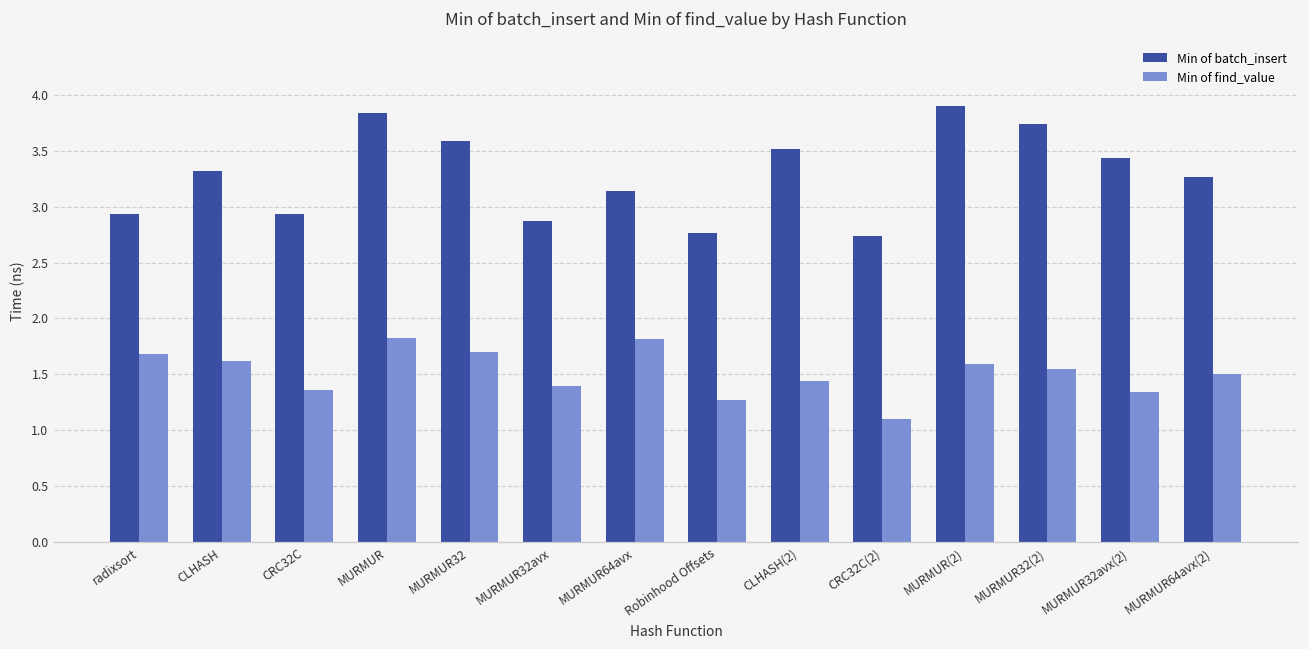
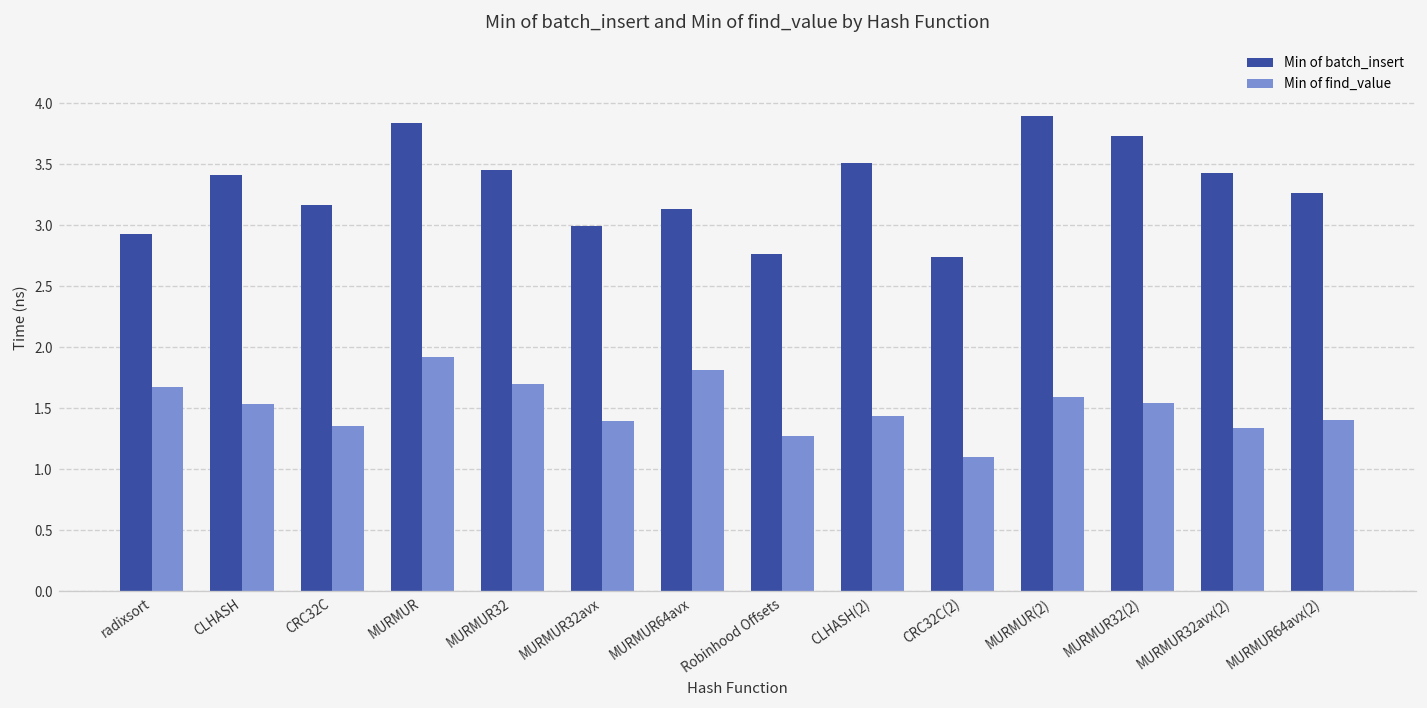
  {
    "Min of batch_insert": {
      "radixsort": 2.93,
-     "CLHASH": 3.32,
-     "CRC32C": 2.93,
+     "CLHASH": 3.41,
+     "CRC32C": 3.17,
      "MURMUR": 3.84,
-     "MURMUR32": 3.59,
-     "MURMUR32avx": 2.87,
+     "MURMUR32": 3.45,
+     "MURMUR32avx": 3.00,
      "MURMUR64avx": 3.14,
      "Robinhood Offsets": 2.76,
      "CLHASH(2)": 3.51,
      "CRC32C(2)": 2.74,
      "MURMUR(2)": 3.90,
      "MURMUR32(2)": 3.74,
      "MURMUR32avx(2)": 3.43,
      "MURMUR64avx(2)": 3.27
    },
    "Min of find_value": {
      "radixsort": 1.68,
-     "CLHASH": 1.62,
+     "CLHASH": 1.54,
      "CRC32C": 1.36,
-     "MURMUR": 1.83,
+     "MURMUR": 1.92,
      "MURMUR32": 1.70,
      "MURMUR32avx": 1.39,
      "MURMUR64avx": 1.81,
      "Robinhood Offsets": 1.27,
      "CLHASH(2)": 1.44,
      "CRC32C(2)": 1.10,
      "MURMUR(2)": 1.60,
      "MURMUR32(2)": 1.54,
      "MURMUR32avx(2)": 1.34,
-     "MURMUR64avx(2)": 1.51
+     "MURMUR64avx(2)": 1.41
    }
  }
